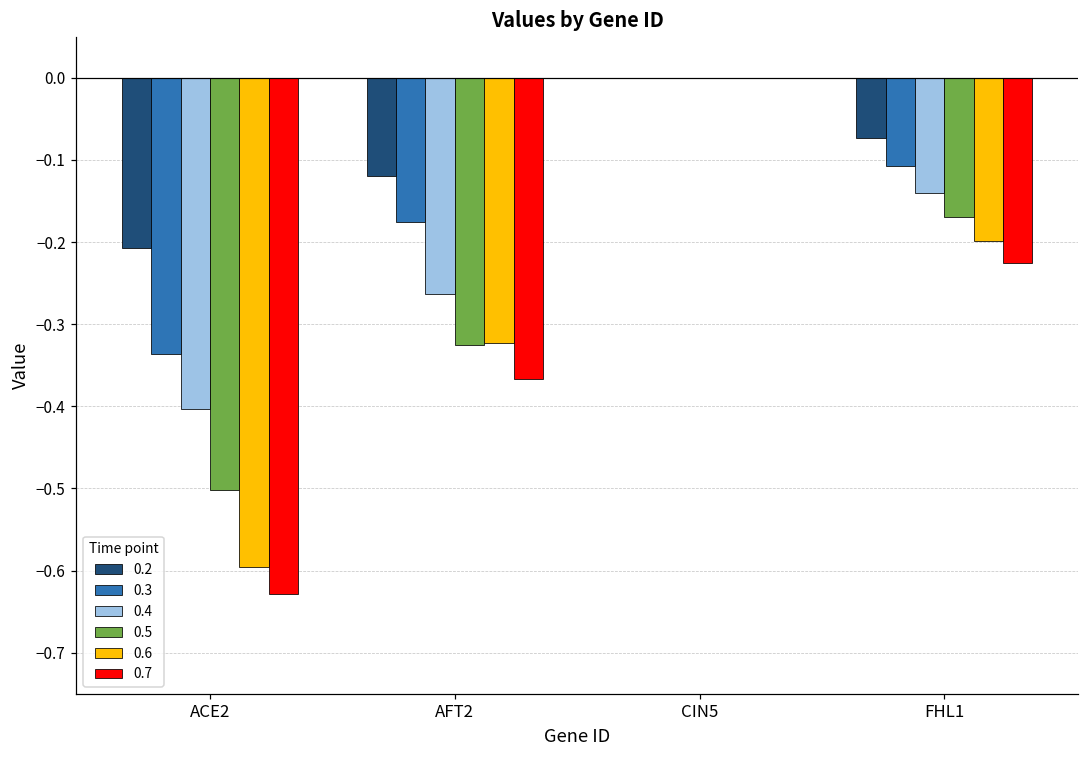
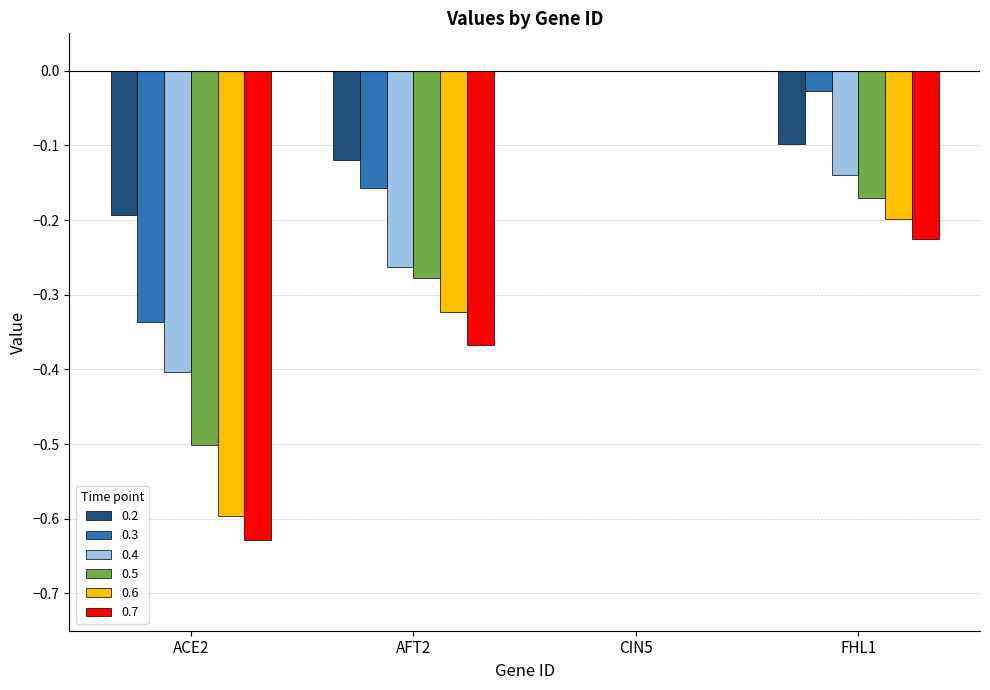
  {
    "0.2": {
-     "ACE2": -0.21,
+     "ACE2": -0.19,
      "AFT2": -0.12,
      "CIN5": 0.00,
-     "FHL1": -0.07
+     "FHL1": -0.10
    },
    "0.3": {
      "ACE2": -0.34,
-     "AFT2": -0.18,
+     "AFT2": -0.16,
      "CIN5": 0.00,
-     "FHL1": -0.11
+     "FHL1": -0.03
    },
    "0.4": {
      "ACE2": -0.40,
      "AFT2": -0.26,
      "CIN5": 0.00,
      "FHL1": -0.14
    },
    "0.5": {
      "ACE2": -0.50,
-     "AFT2": -0.33,
+     "AFT2": -0.28,
      "CIN5": 0.00,
      "FHL1": -0.17
    },
    "0.6": {
      "ACE2": -0.60,
      "AFT2": -0.32,
      "CIN5": 0.00,
      "FHL1": -0.20
    },
    "0.7": {
      "ACE2": -0.63,
      "AFT2": -0.37,
      "CIN5": 0.00,
      "FHL1": -0.23
    }
  }
